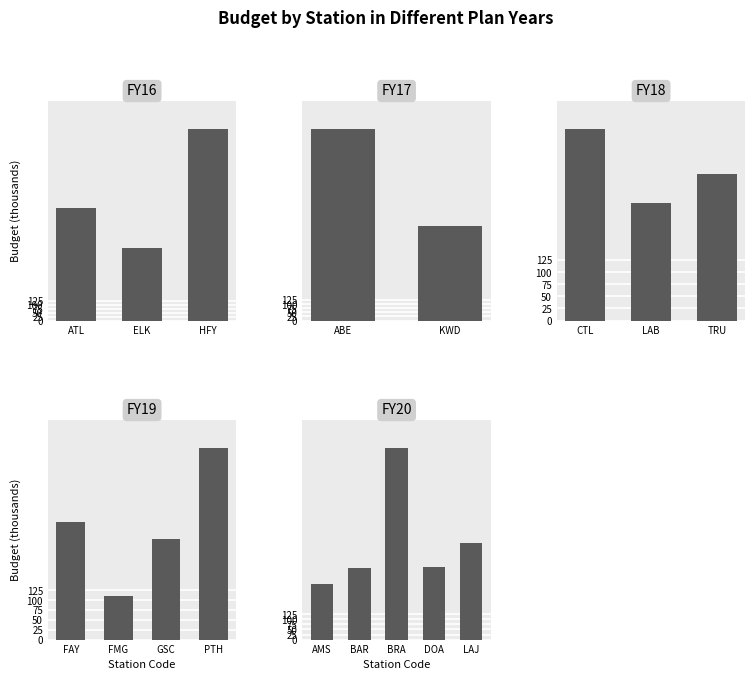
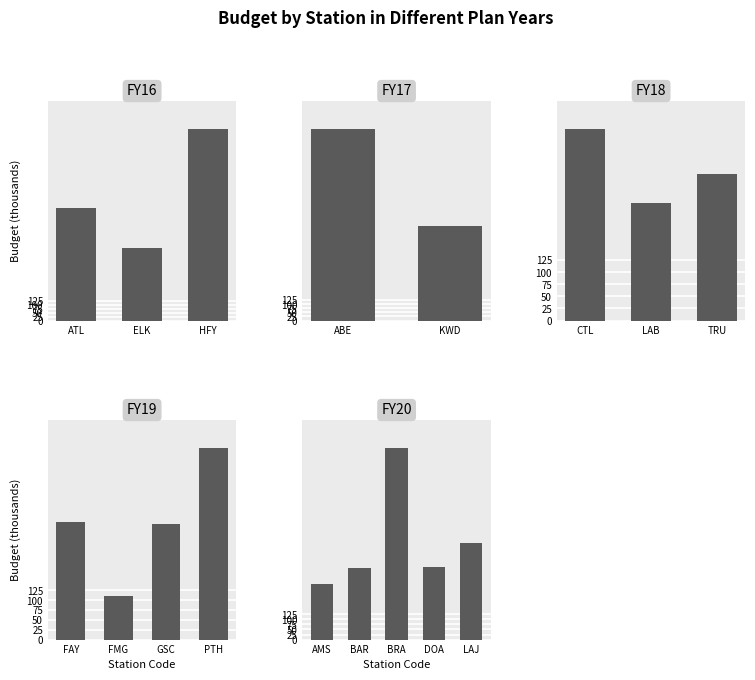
  {
    "FY18": {
      "CTL": 400,
      "LAB": 240,
      "TRU": 300
    },
    "FY19": {
      "FAY": 300,
      "FMG": 110,
-     "GSC": 260,
+     "GSC": 290,
      "PTH": 490
    }
  }
